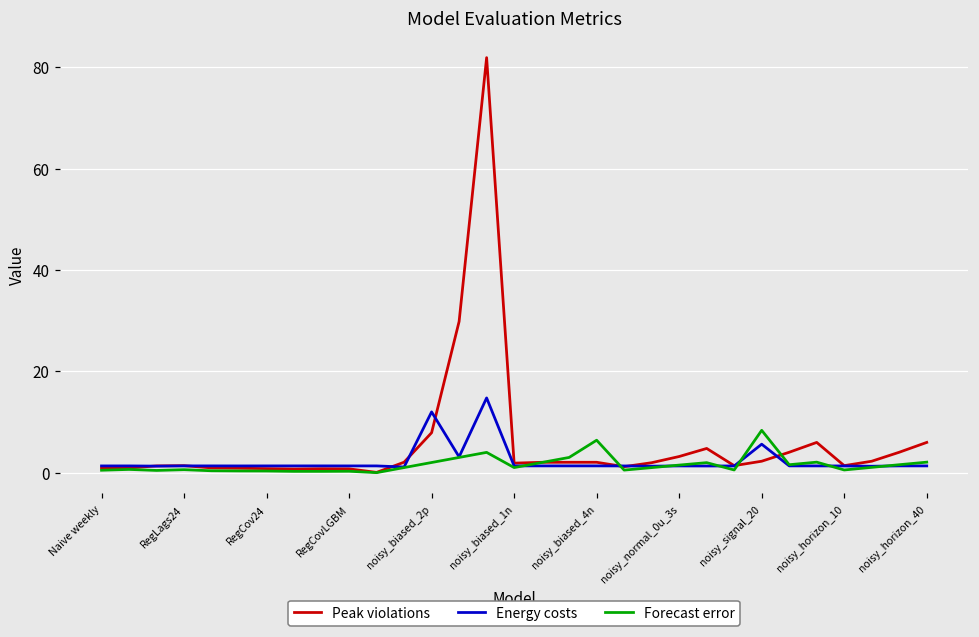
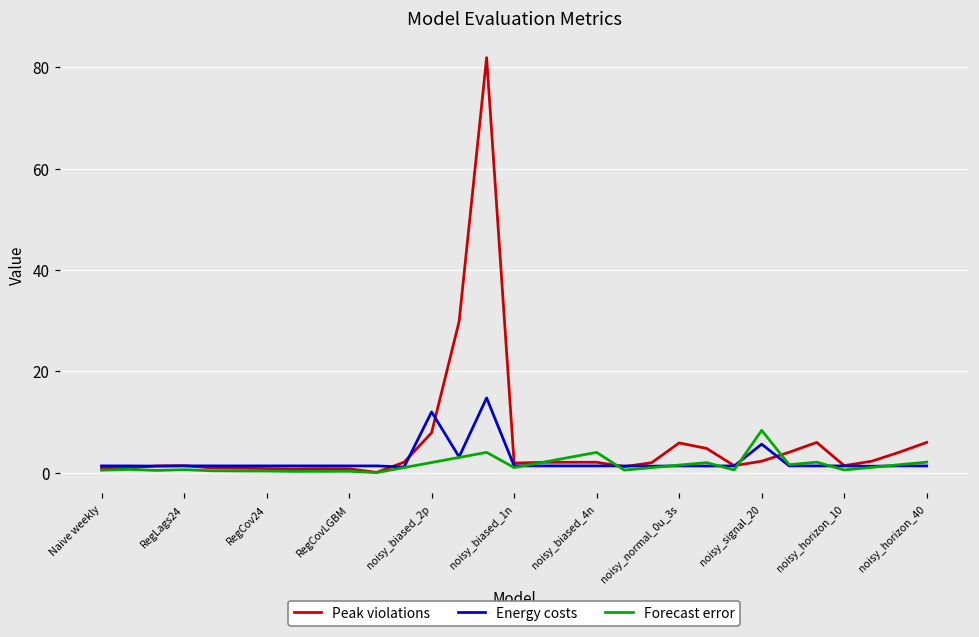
  {
    "Peak violations": {
      "noisy_biased_2p": 8,
      "noisy_biased_4n": 2,
-     "noisy_normal_0u_3s": 3,
+     "noisy_normal_0u_3s": 6,
      "noisy_signal_20": 2,
      "noisy_horizon_40": 6
    },
    "Energy costs": {
      "RegCovLGBM": 1,
      "noisy_biased_2p": 12,
      "noisy_biased_4n": 1,
      "noisy_signal_20": 6,
      "noisy_horizon_40": 1
    },
    "Forecast error": {
      "RegLags24": 1,
      "noisy_biased_2p": 2,
-     "noisy_biased_4n": 6,
+     "noisy_biased_4n": 4,
      "noisy_signal_20": 8,
      "noisy_horizon_10": 1,
      "noisy_horizon_40": 2
    }
  }
